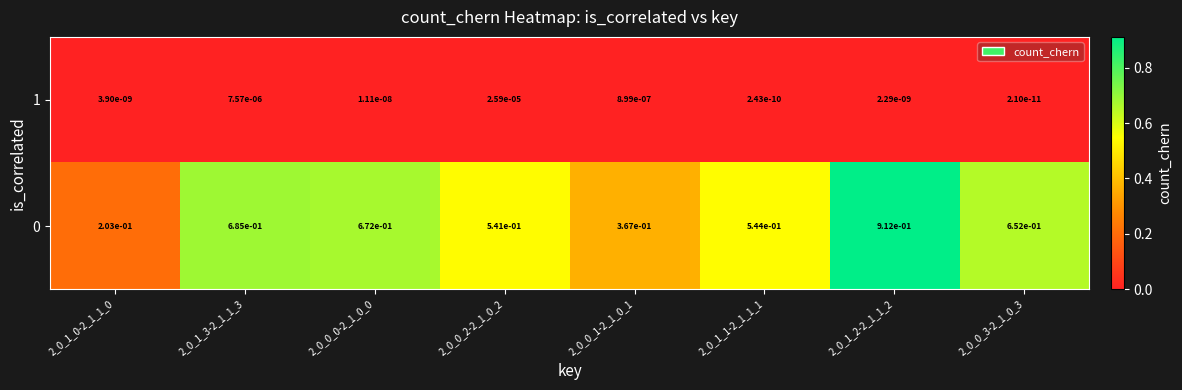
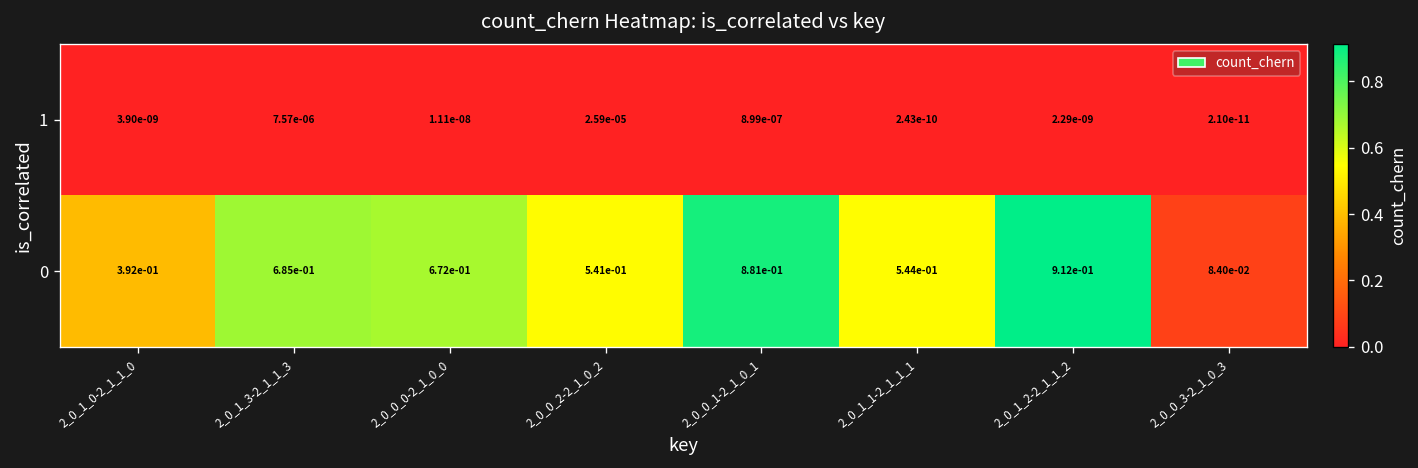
  {
    "1": {
      "2_0_1_0-2_1_1_0": "3.90e-09",
      "2_0_1_3-2_1_1_3": "7.57e-06",
      "2_0_0_0-2_1_0_0": "1.11e-08",
      "2_0_0_2-2_1_0_2": "2.59e-05",
      "2_0_0_1-2_1_0_1": "8.99e-07",
      "2_0_1_1-2_1_1_1": "2.43e-10",
      "2_0_1_2-2_1_1_2": "2.29e-09",
      "2_0_0_3-2_1_0_3": "2.10e-11"
    },
    "0": {
-     "2_0_1_0-2_1_1_0": "2.03e-01",
+     "2_0_1_0-2_1_1_0": "3.92e-01",
      "2_0_1_3-2_1_1_3": "6.85e-01",
      "2_0_0_0-2_1_0_0": "6.72e-01",
      "2_0_0_2-2_1_0_2": "5.41e-01",
-     "2_0_0_1-2_1_0_1": "3.67e-01",
+     "2_0_0_1-2_1_0_1": "8.81e-01",
      "2_0_1_1-2_1_1_1": "5.44e-01",
      "2_0_1_2-2_1_1_2": "9.12e-01",
-     "2_0_0_3-2_1_0_3": "6.52e-01"
+     "2_0_0_3-2_1_0_3": "8.40e-02"
    }
  }
